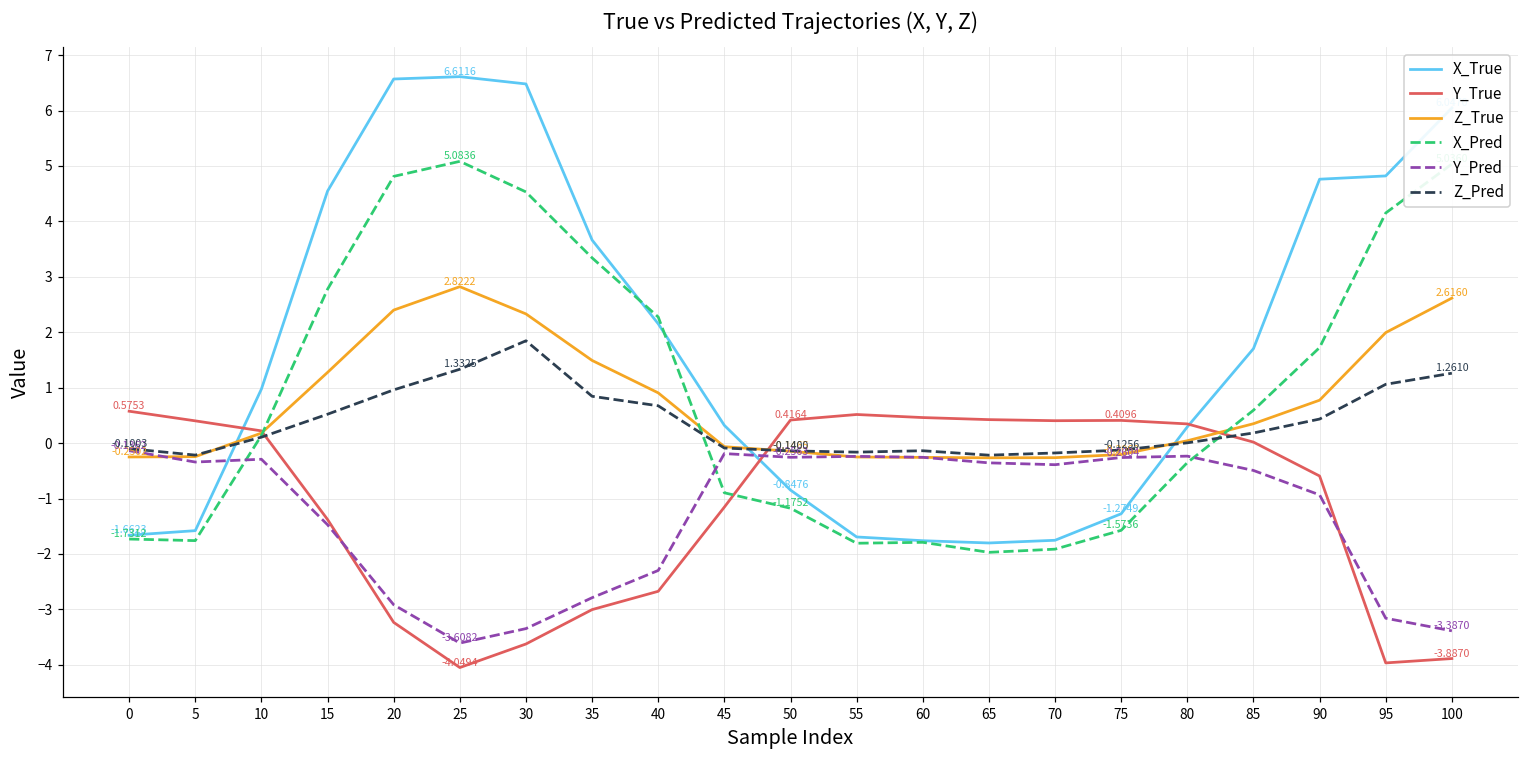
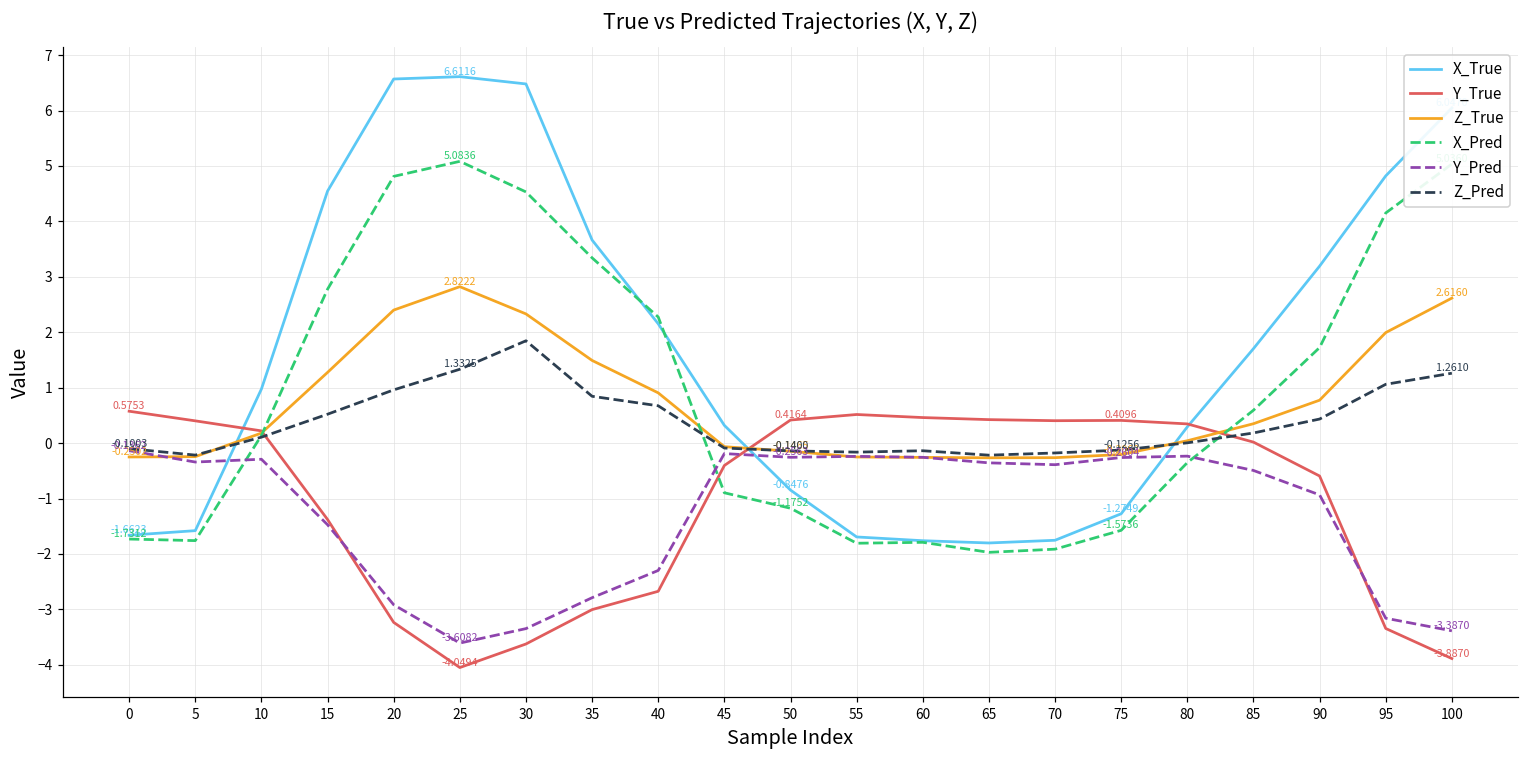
  {
    "X_True": {
      "5": -1.6,
      "10": 1.0,
      "15": 4.5,
      "20": 6.6,
      "30": 6.5,
      "35": 3.7,
      "40": 2.2,
      "45": 0.3,
      "55": -1.7,
      "65": -1.8,
      "70": -1.8,
      "80": 0.3,
      "85": 1.7,
-     "90": 4.8,
+     "90": 3.2,
      "95": 4.8
    },
    "Y_True": {
      "5": 0.4,
      "15": -1.4,
      "20": -3.2,
      "30": -3.6,
      "35": -3.0,
      "40": -2.7,
-     "45": -1.2,
+     "45": -0.4,
      "55": 0.5,
      "60": 0.5,
      "65": 0.4,
      "70": 0.4,
      "80": 0.3,
      "85": 0.0,
      "90": -0.6,
-     "95": -4.0
+     "95": -3.3
    },
    "Z_True": {
      "25": 2.8222,
      "100": 2.6160
    },
    "X_Pred": {
      "25": 5.0836,
      "50": -1.1752,
      "75": -1.5736
    },
    "Y_Pred": {
      "25": -3.6082,
      "100": -3.3870
    },
    "Z_Pred": {
      "25": 1.3325,
      "100": 1.2610
    }
  }
